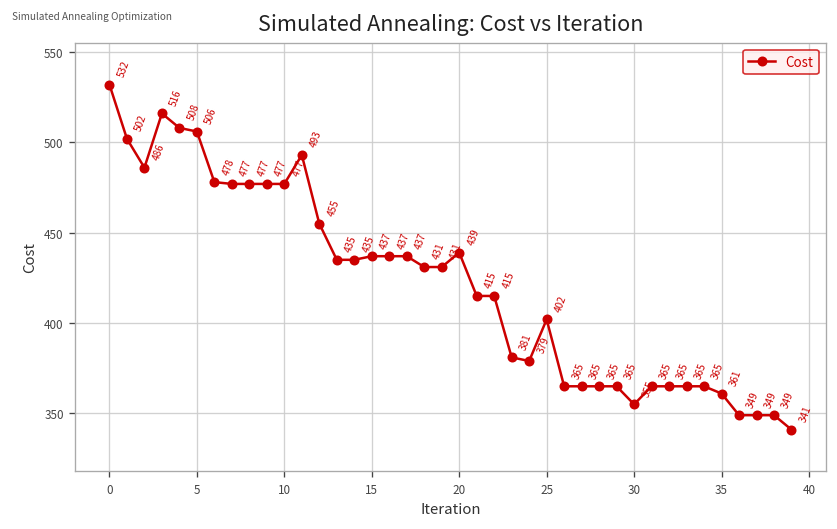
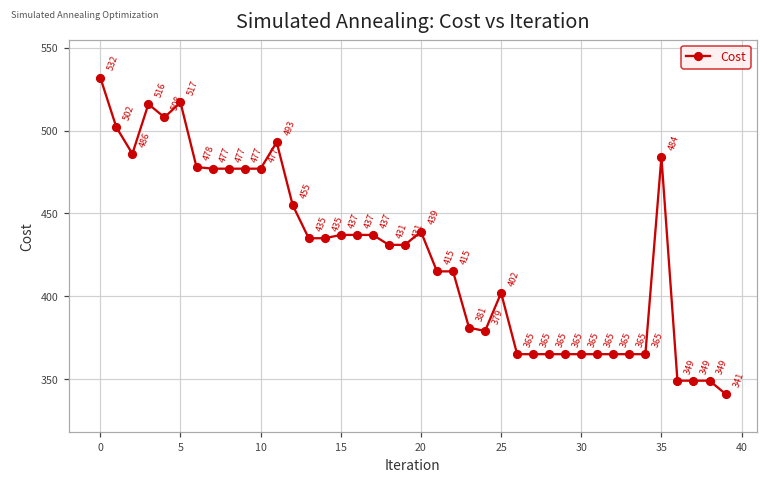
  {
    "0": 532,
-   "5": 506,
+   "5": 517,
    "10": 477,
    "20": 439,
    "25": 402,
-   "30": 355,
-   "35": 361
+   "30": 365,
+   "35": 484
  }
